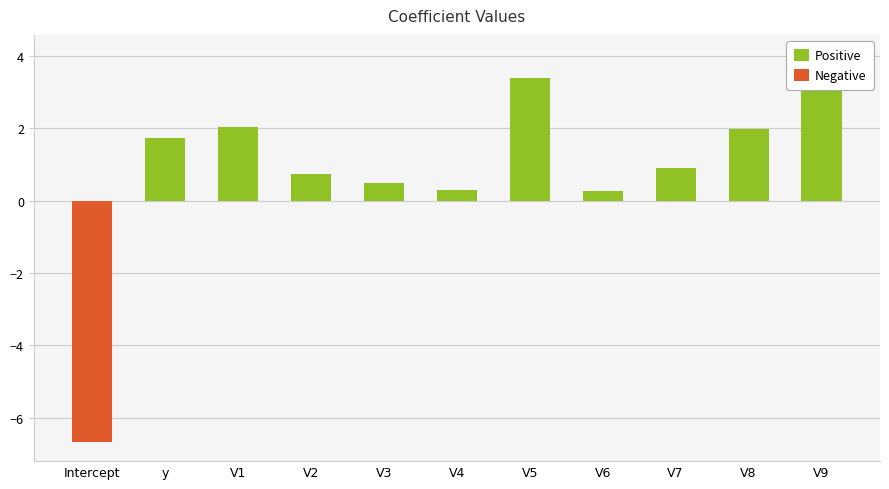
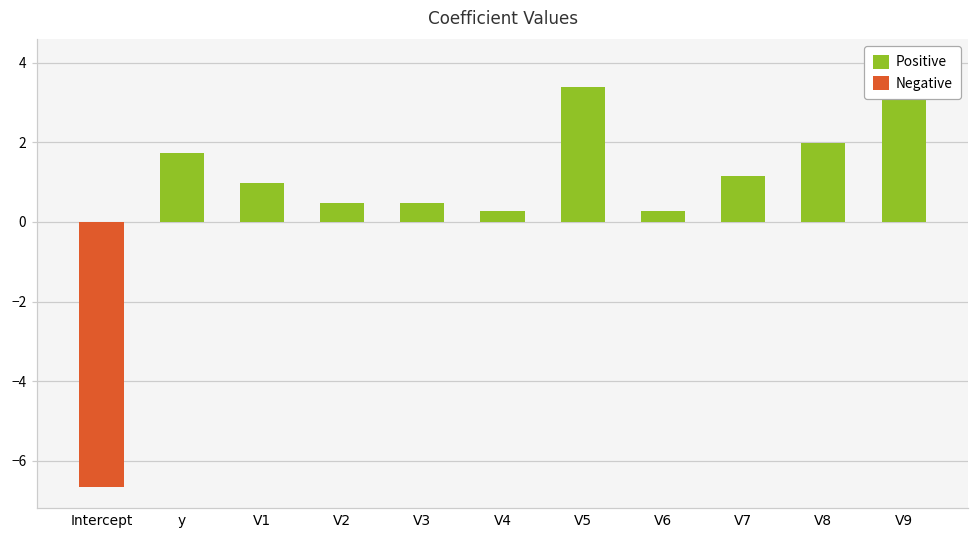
  {
    "Positive": {
      "Intercept": 0.0,
      "y": 1.7,
-     "V1": 2.0,
-     "V2": 0.8,
+     "V1": 1.0,
+     "V2": 0.5,
      "V3": 0.5,
      "V4": 0.3,
      "V5": 3.4,
      "V6": 0.3,
-     "V7": 0.9,
+     "V7": 1.2,
      "V8": 2.0
    },
    "Negative": {
      "Intercept": -6.7,
      "y": 0.0,
      "V1": 0.0,
      "V2": 0.0,
      "V3": 0.0,
      "V4": 0.0,
      "V5": 0.0,
      "V6": 0.0,
      "V7": 0.0,
      "V8": 0.0,
      "V9": 0.0
    }
  }
